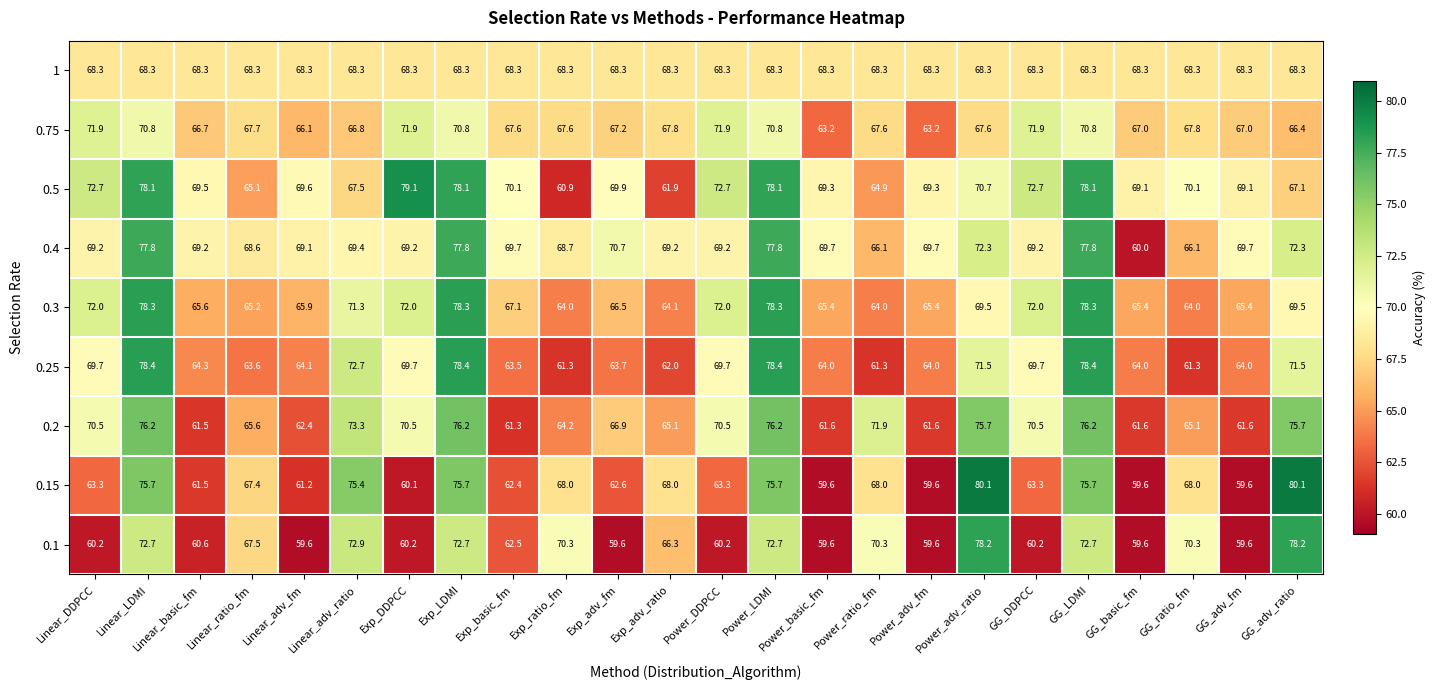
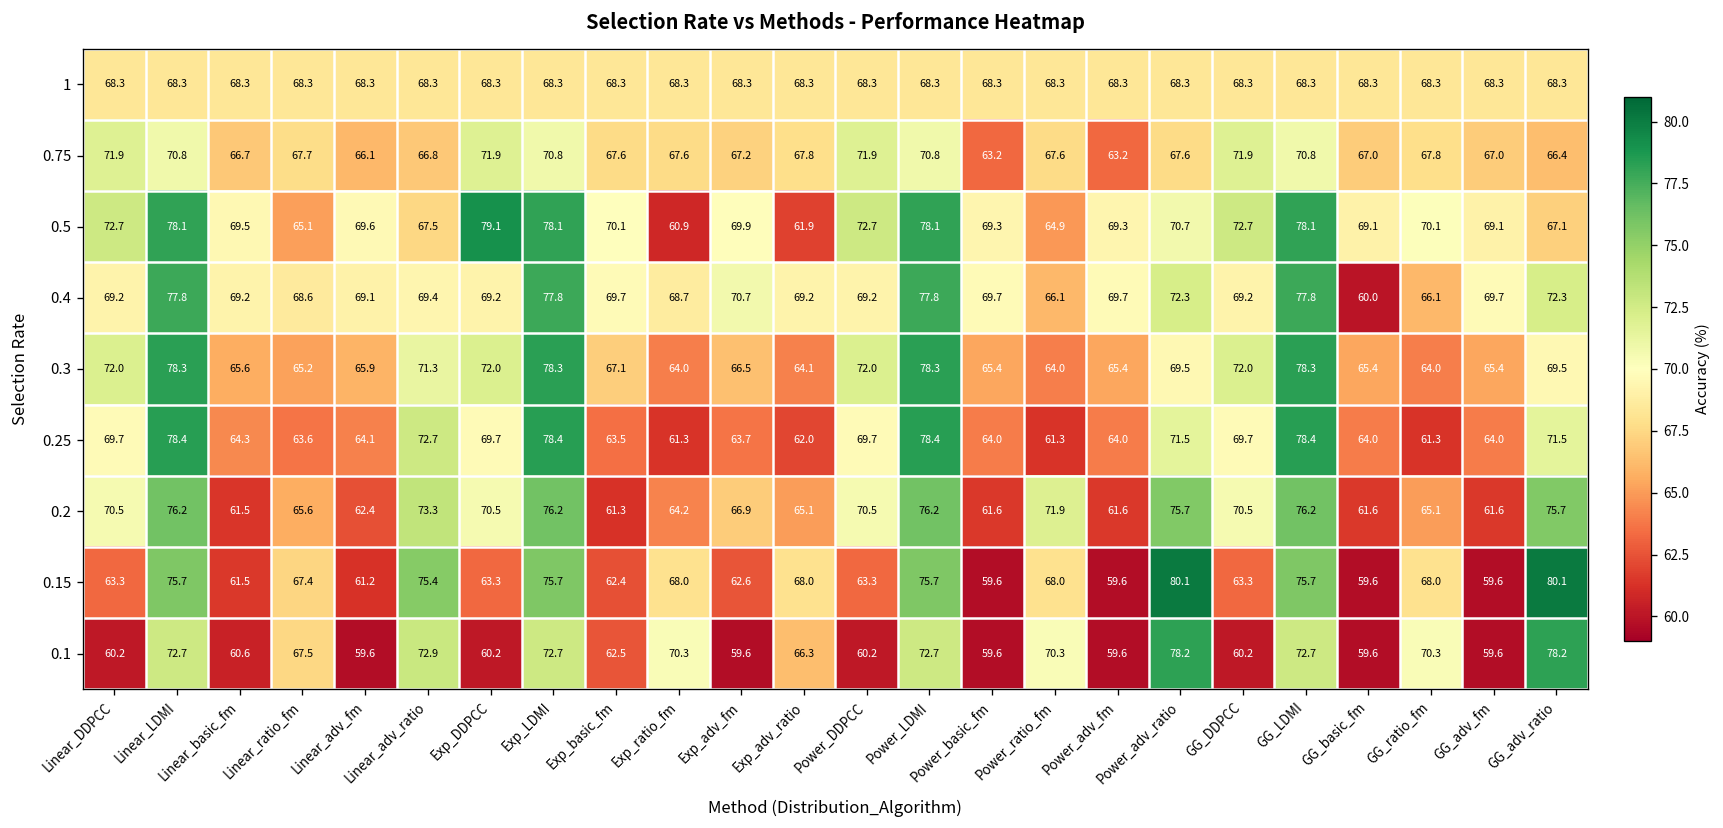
  {
    "0.15": {
      "Linear_DDPCC": 63.3,
      "Linear_LDMI": 75.7,
      "Linear_basic_fm": 61.5,
      "Linear_ratio_fm": 67.4,
      "Linear_adv_fm": 61.2,
      "Linear_adv_ratio": 75.4,
-     "Exp_DDPCC": 60.1,
+     "Exp_DDPCC": 63.3,
      "Exp_LDMI": 75.7,
      "Exp_basic_fm": 62.4,
      "Exp_ratio_fm": 68.0,
      "Exp_adv_fm": 62.6,
      "Exp_adv_ratio": 68.0,
      "Power_DDPCC": 63.3,
      "Power_LDMI": 75.7,
      "Power_basic_fm": 59.6,
      "Power_ratio_fm": 68.0,
      "Power_adv_fm": 59.6,
      "Power_adv_ratio": 80.1,
      "GG_DDPCC": 63.3,
      "GG_LDMI": 75.7,
      "GG_basic_fm": 59.6,
      "GG_ratio_fm": 68.0,
      "GG_adv_fm": 59.6,
      "GG_adv_ratio": 80.1
    }
  }
